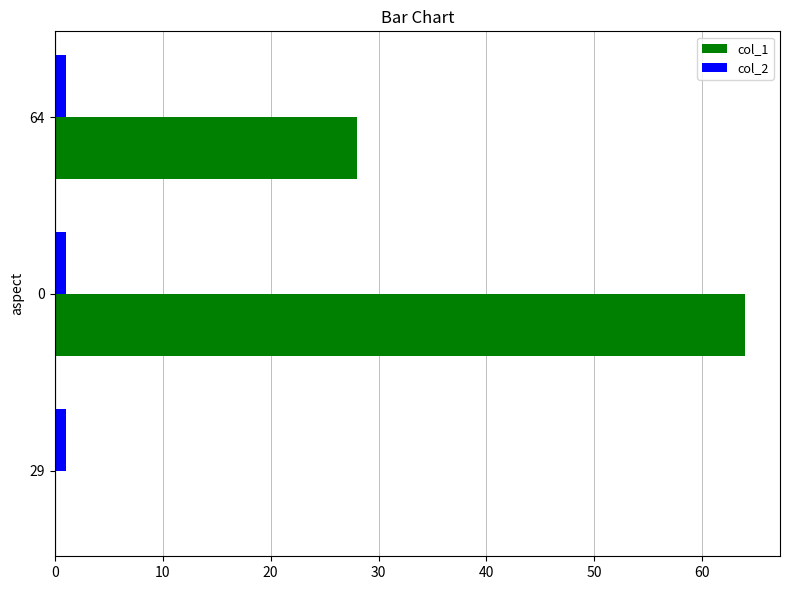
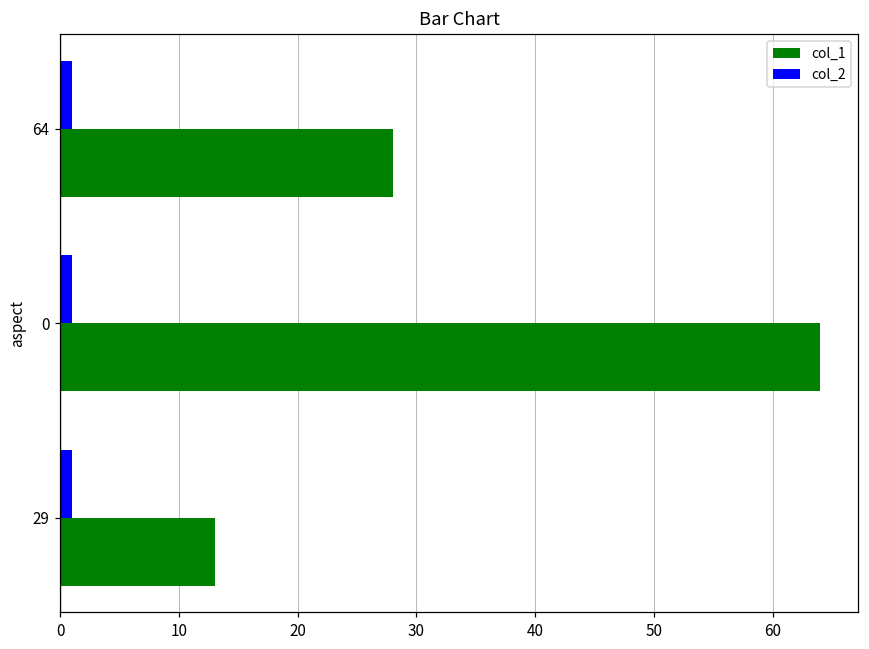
  {
    "col_1": {
      "64": 28,
      "0": 64,
-     "29": 0
+     "29": 13
    },
    "col_2": {
      "64": 1,
      "0": 1,
      "29": 1
    }
  }
